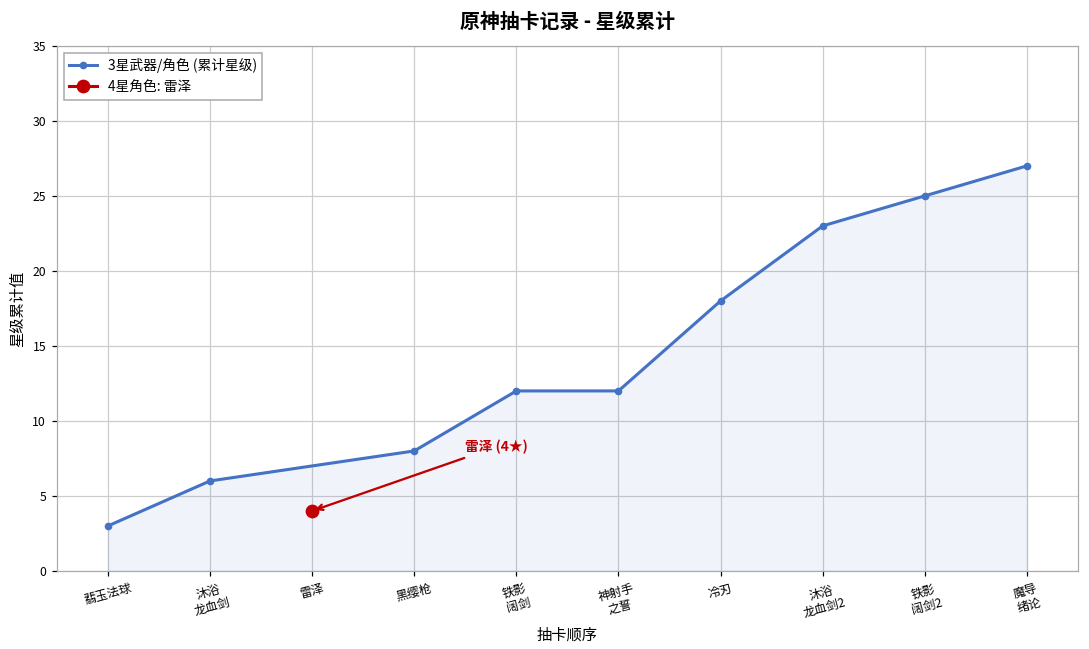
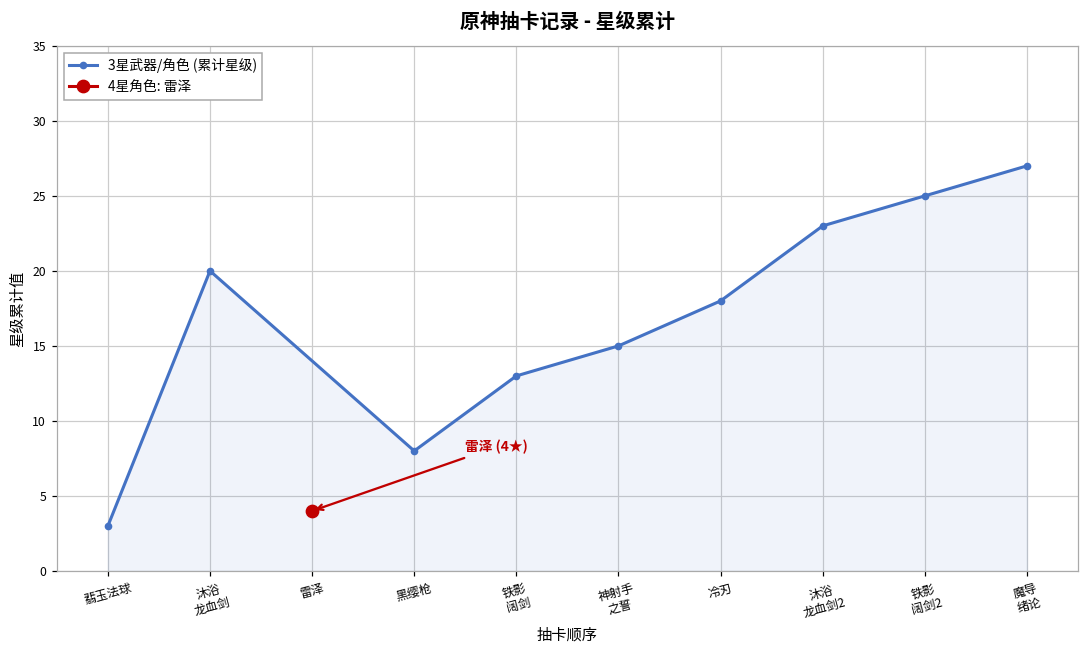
  {
    "3星武器/角色 (累计星级)": {
      "翡玉法球": 3,
-     "沐浴 龙血剑": 6,
-     "铁影 阔剑": 12,
-     "神射手 之誓": 12,
+     "沐浴 龙血剑": 20,
+     "铁影 阔剑": 13,
+     "神射手 之誓": 15,
      "冷刃": 18,
      "沐浴 龙血剑2": 23,
      "铁影 阔剑2": 25,
      "魔导 绪论": 27
    },
    "4星角色: 雷泽": {
      "雷泽": 4
    }
  }
